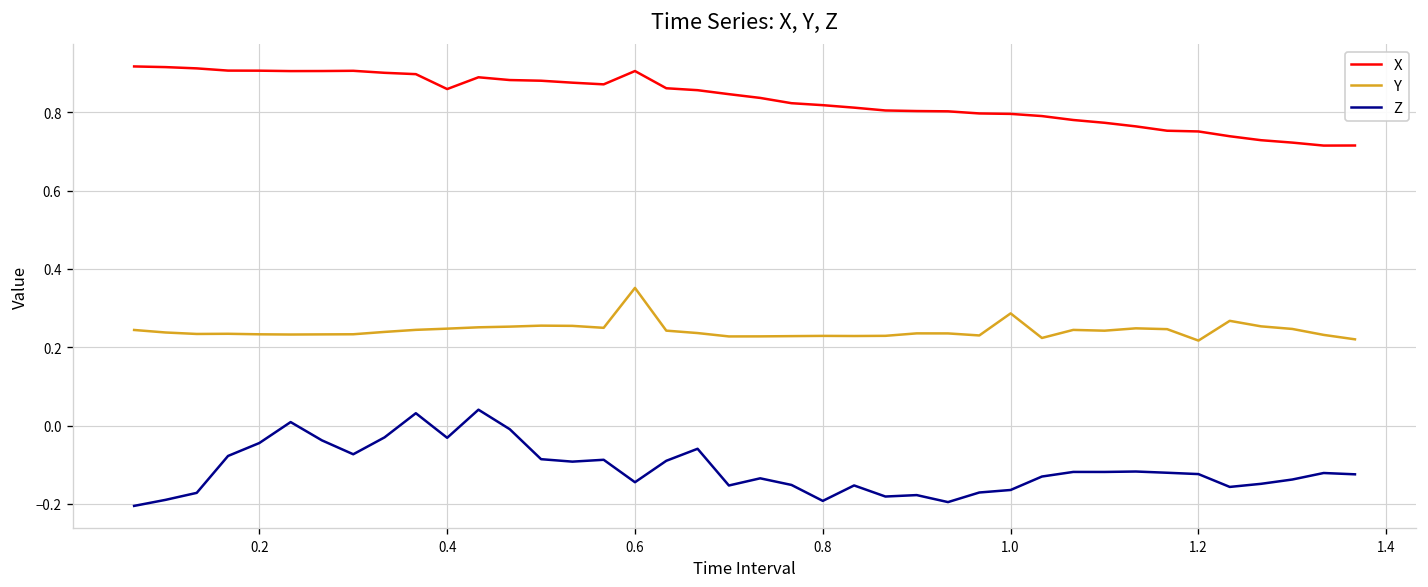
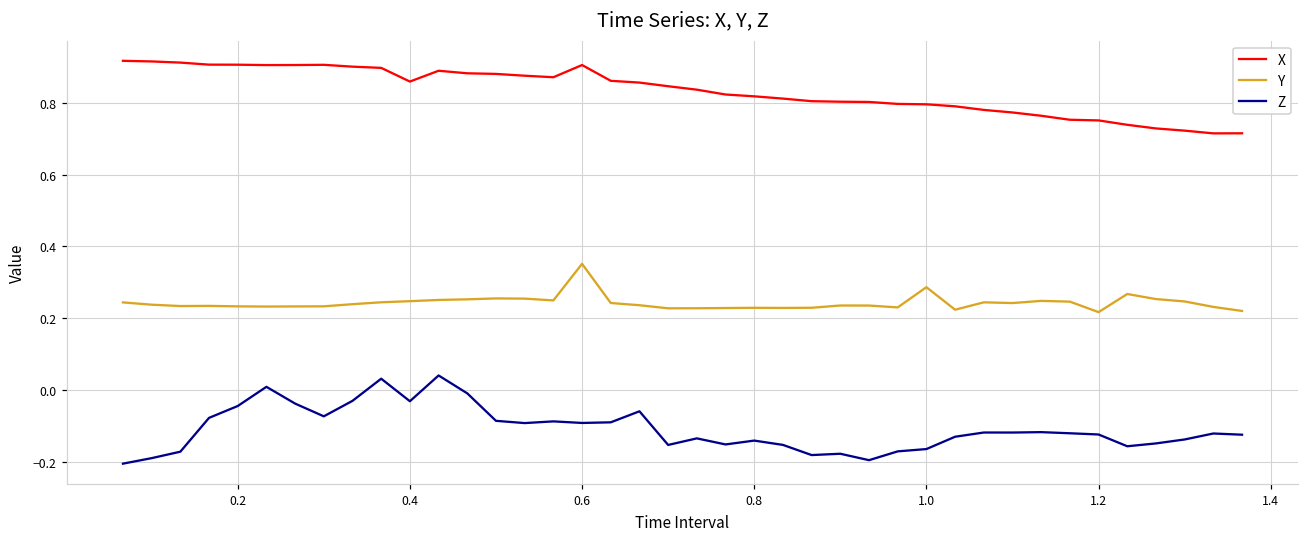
  {
    "X": {
      "0.2": 0.91,
      "0.4": 0.86,
      "0.6": 0.91,
      "0.8": 0.82,
      "1.0": 0.80,
      "1.2": 0.75
    },
    "Y": {
      "0.2": 0.23,
      "0.4": 0.25,
      "0.6": 0.35,
      "0.8": 0.23,
      "1.0": 0.29,
      "1.2": 0.22
    },
    "Z": {
      "0.2": -0.04,
      "0.4": -0.03,
-     "0.6": -0.14,
-     "0.8": -0.19,
+     "0.6": -0.09,
+     "0.8": -0.14,
      "1.0": -0.16,
      "1.2": -0.12
    }
  }
